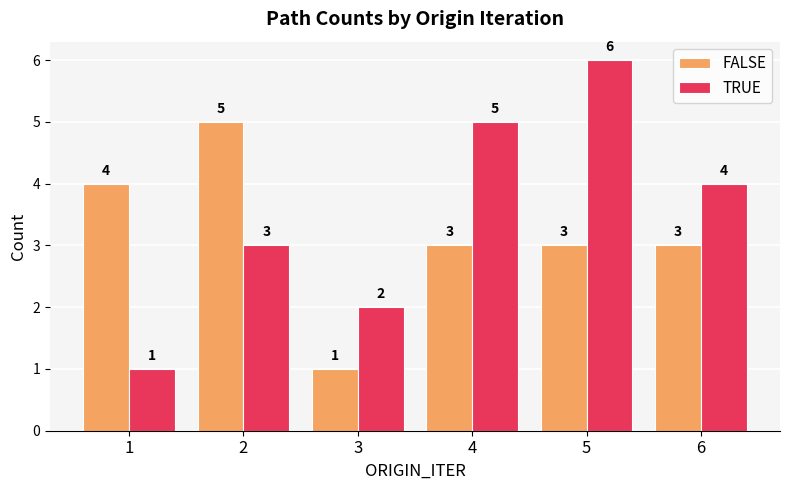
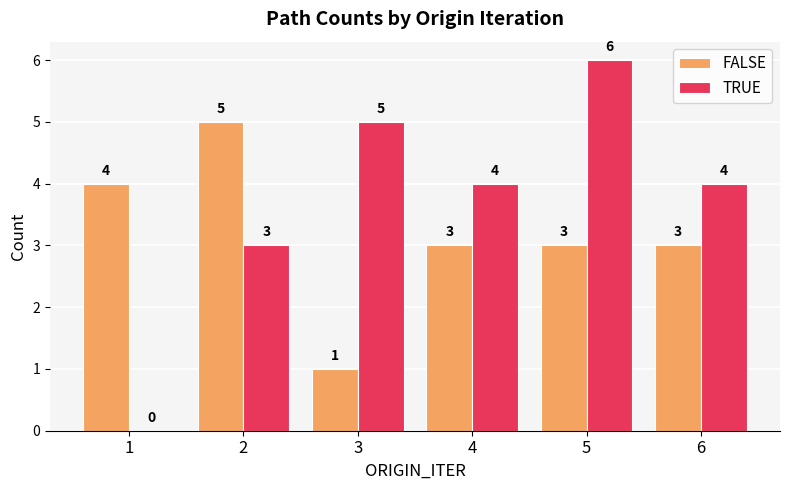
  {
    "FALSE": {
      "1": 4,
      "2": 5,
      "3": 1,
      "4": 3,
      "5": 3,
      "6": 3
    },
    "TRUE": {
-     "1": 1,
+     "1": 0,
      "2": 3,
-     "3": 2,
-     "4": 5,
+     "3": 5,
+     "4": 4,
      "5": 6,
      "6": 4
    }
  }
